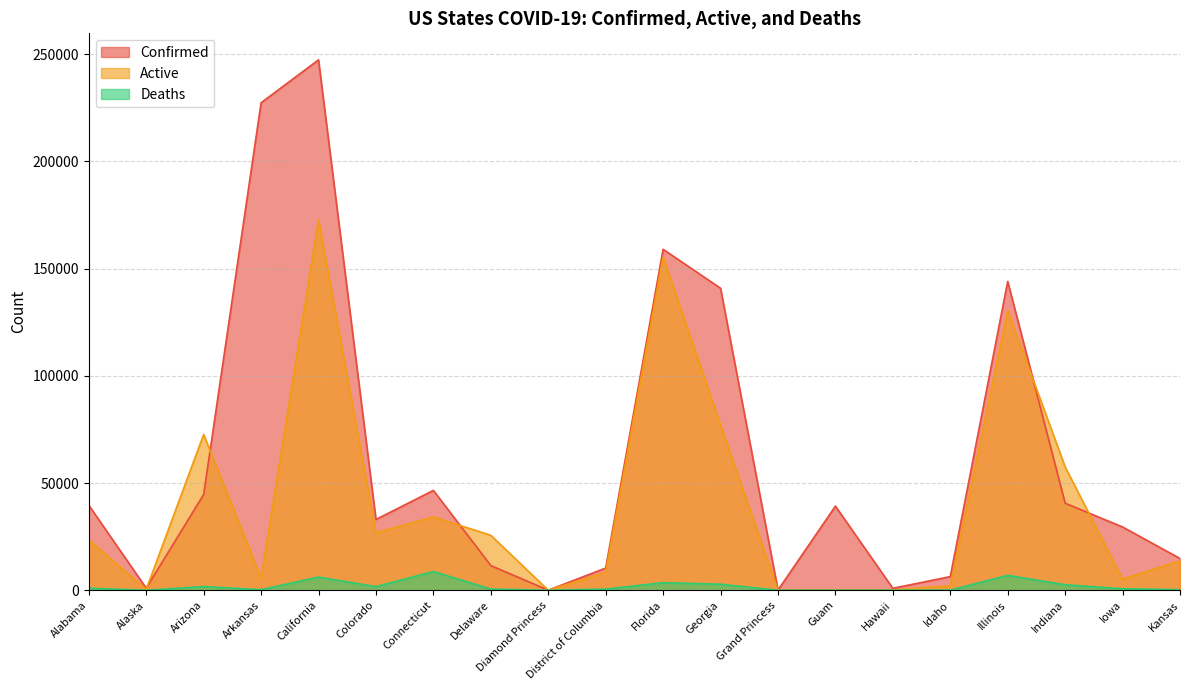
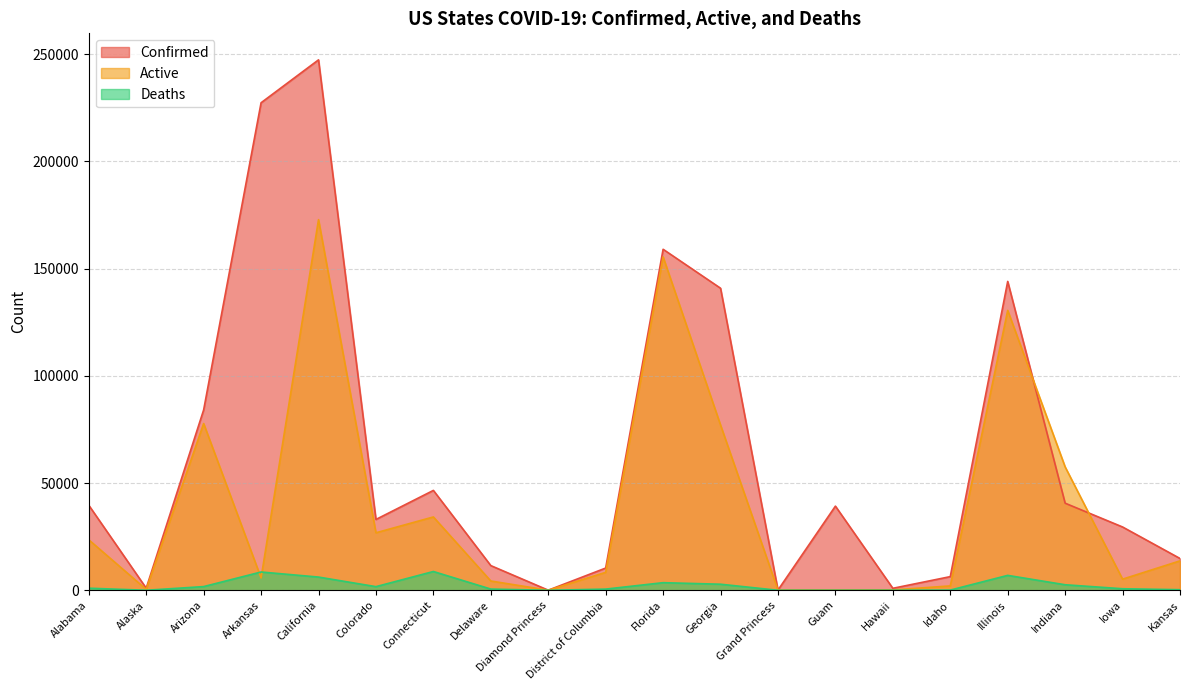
  {
    "Confirmed": {
      "Alabama": 40000,
-     "Arizona": 45000,
+     "Arizona": 84000,
      "Arkansas": 227000,
      "California": 247000,
      "Colorado": 33000,
      "Connecticut": 47000,
      "Delaware": 12000,
      "District of Columbia": 10000,
      "Florida": 159000,
      "Georgia": 141000,
      "Guam": 39000,
      "Idaho": 6000,
      "Illinois": 144000,
      "Indiana": 41000,
      "Iowa": 30000
    },
    "Active": {
      "Alabama": 24000,
-     "Arizona": 73000,
+     "Arizona": 78000,
      "Arkansas": 6000,
      "California": 173000,
      "Colorado": 27000,
      "Connecticut": 34000,
-     "Delaware": 26000,
+     "Delaware": 4000,
      "District of Columbia": 8000,
      "Florida": 155000,
      "Georgia": 77000,
      "Idaho": 2000,
      "Illinois": 131000,
      "Indiana": 58000,
      "Iowa": 5000
    },
    "Deaths": {
      "Alabama": 1000,
      "Arizona": 2000,
-     "Arkansas": 0,
+     "Arkansas": 9000,
      "California": 6000,
      "Colorado": 2000,
      "Connecticut": 9000,
      "Delaware": 1000,
      "District of Columbia": 1000,
      "Florida": 4000,
      "Georgia": 3000,
      "Idaho": 0,
      "Illinois": 7000,
      "Indiana": 3000,
      "Iowa": 1000,
      "Kansas": 0
    }
  }
